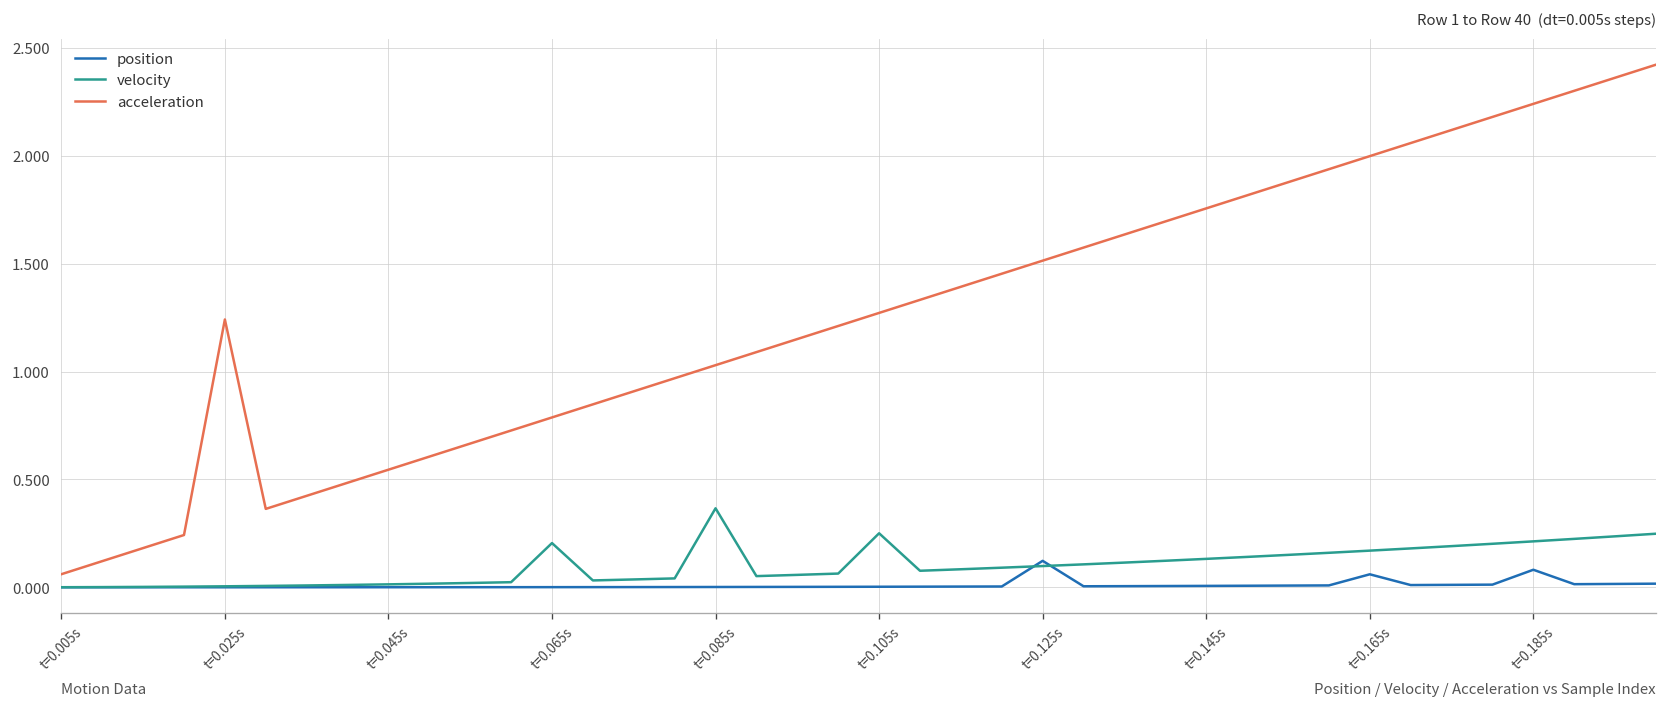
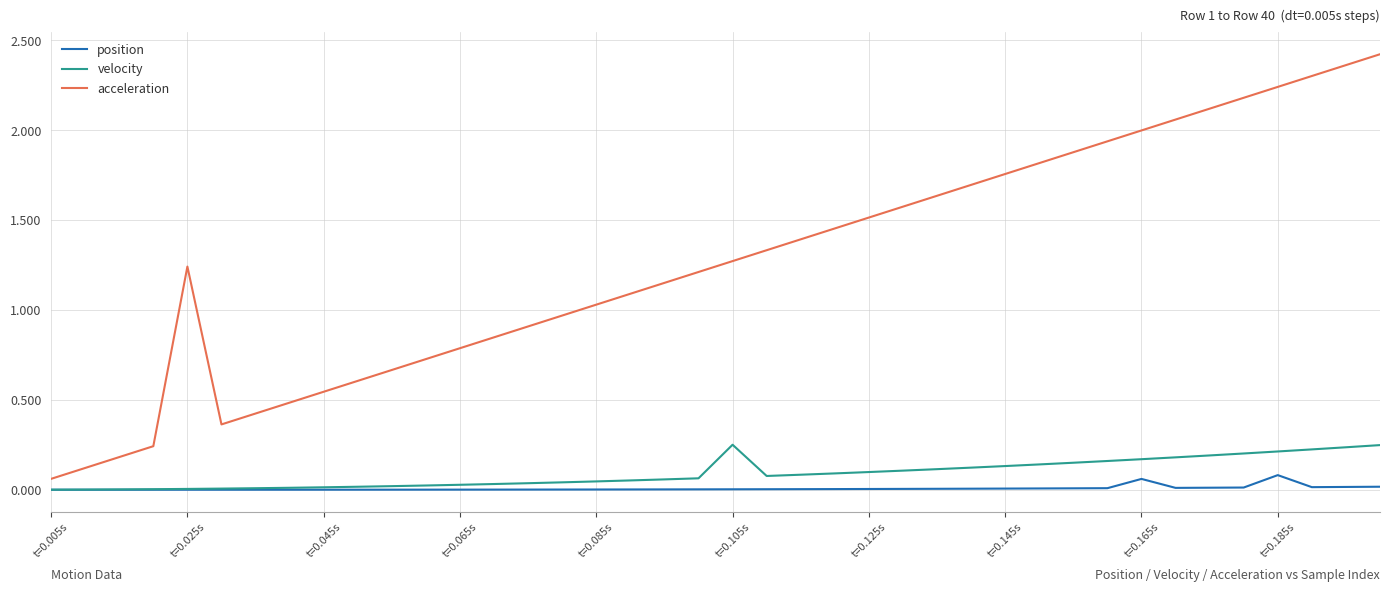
  {
    "position": {
      "t=0.065s": 0.00,
      "t=0.085s": 0.00,
      "t=0.105s": 0.00,
-     "t=0.125s": 0.12,
+     "t=0.125s": 0.00,
      "t=0.145s": 0.01,
      "t=0.165s": 0.06,
      "t=0.185s": 0.08
    },
    "velocity": {
-     "t=0.065s": 0.20,
-     "t=0.085s": 0.37,
+     "t=0.065s": 0.03,
+     "t=0.085s": 0.05,
      "t=0.105s": 0.25,
      "t=0.125s": 0.10,
      "t=0.145s": 0.13,
      "t=0.165s": 0.17,
      "t=0.185s": 0.21
    },
    "acceleration": {
      "t=0.005s": 0.06,
      "t=0.025s": 1.24,
      "t=0.045s": 0.55,
      "t=0.065s": 0.79,
      "t=0.085s": 1.03,
      "t=0.105s": 1.27,
      "t=0.125s": 1.51,
      "t=0.145s": 1.76,
      "t=0.165s": 2.00,
      "t=0.185s": 2.24
    }
  }
